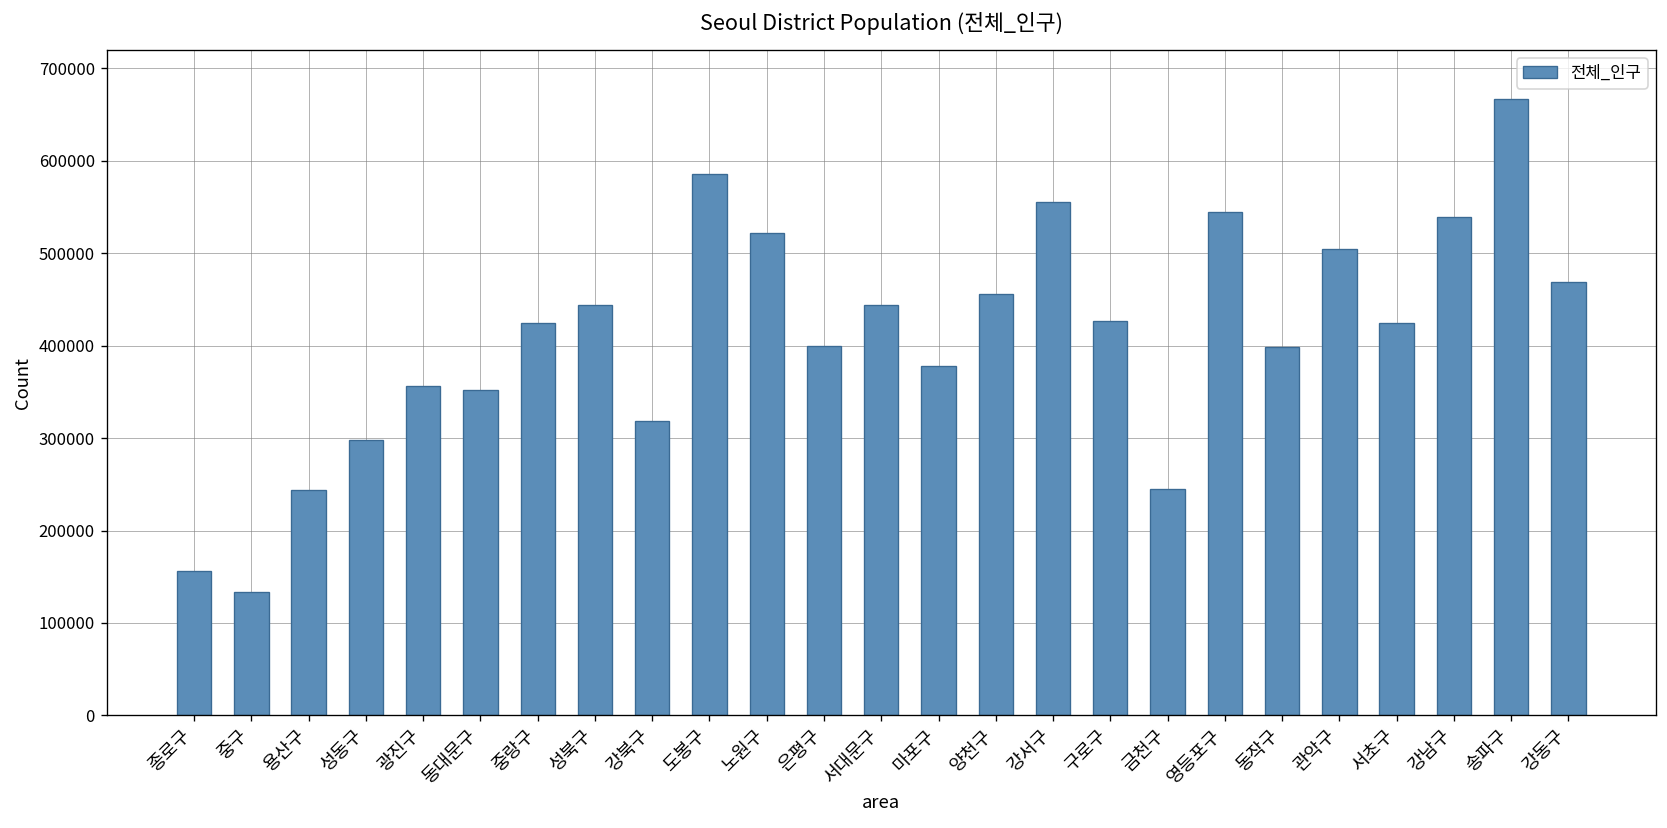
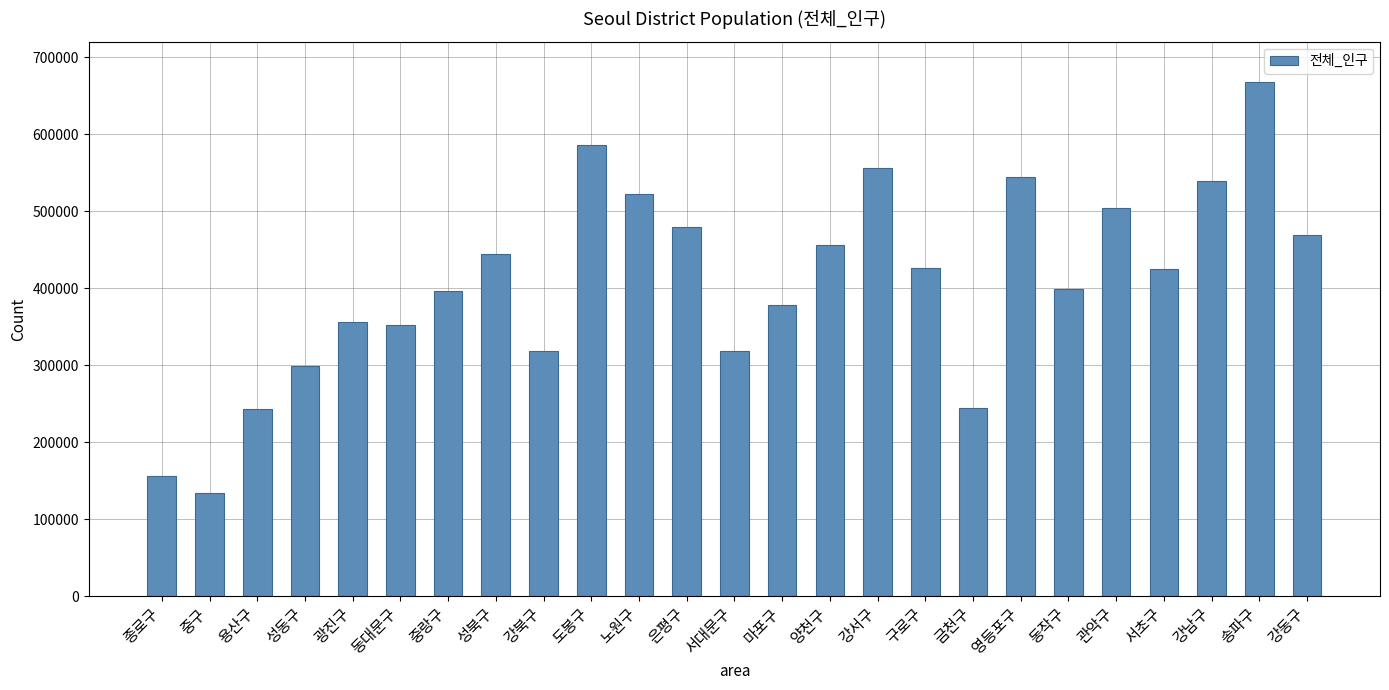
  {
    "종로구": 160000,
    "중구": 130000,
    "용산구": 240000,
    "성동구": 300000,
    "광진구": 360000,
    "동대문구": 350000,
-   "중랑구": 420000,
+   "중랑구": 400000,
    "성북구": 440000,
    "강북구": 320000,
    "도봉구": 590000,
    "노원구": 520000,
-   "은평구": 400000,
-   "서대문구": 440000,
+   "은평구": 480000,
+   "서대문구": 320000,
    "마포구": 380000,
    "양천구": 460000,
    "강서구": 560000,
    "구로구": 430000,
    "금천구": 240000,
    "영등포구": 540000,
    "동작구": 400000,
    "관악구": 500000,
    "서초구": 430000,
    "강남구": 540000,
    "송파구": 670000,
    "강동구": 470000
  }
